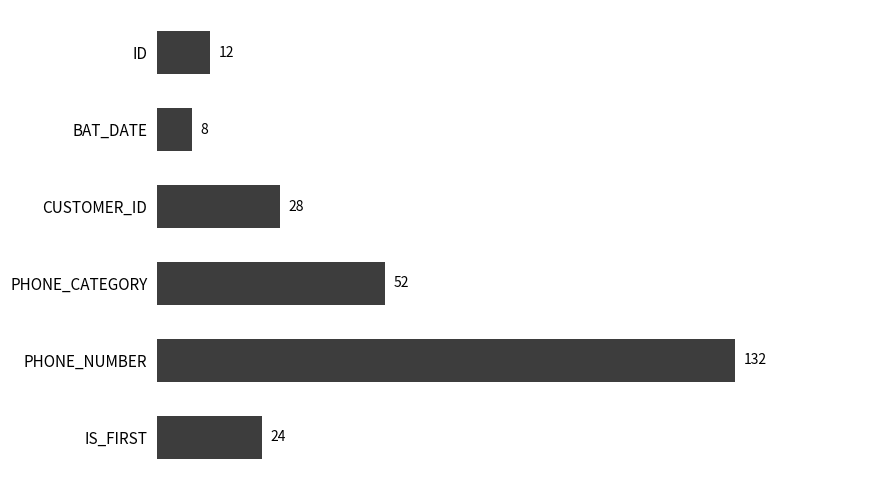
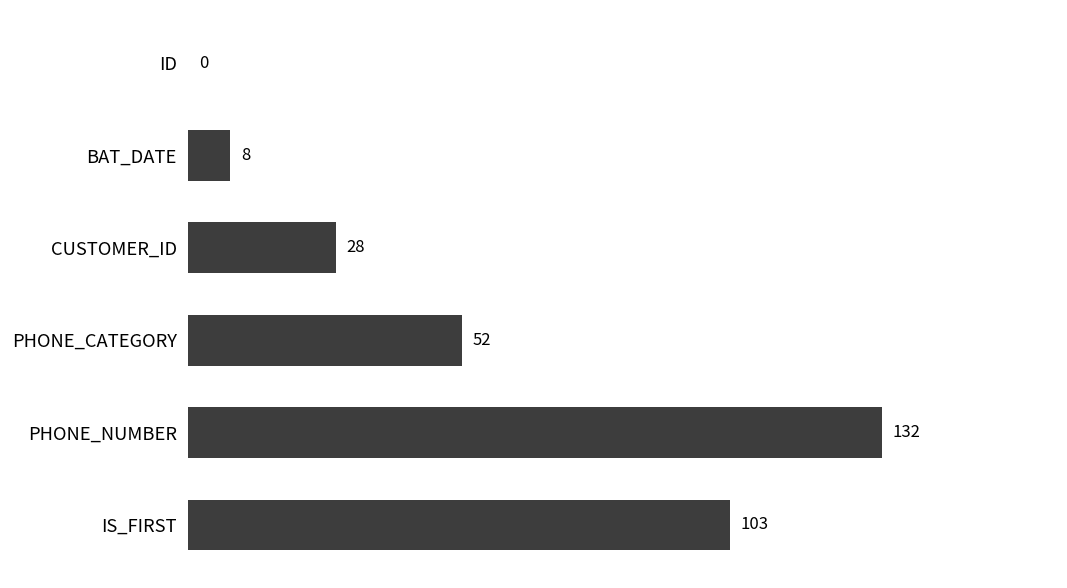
  {
-   "ID": 12,
+   "ID": 0,
    "BAT_DATE": 8,
    "CUSTOMER_ID": 28,
    "PHONE_CATEGORY": 52,
    "PHONE_NUMBER": 132,
-   "IS_FIRST": 24
+   "IS_FIRST": 103
  }
